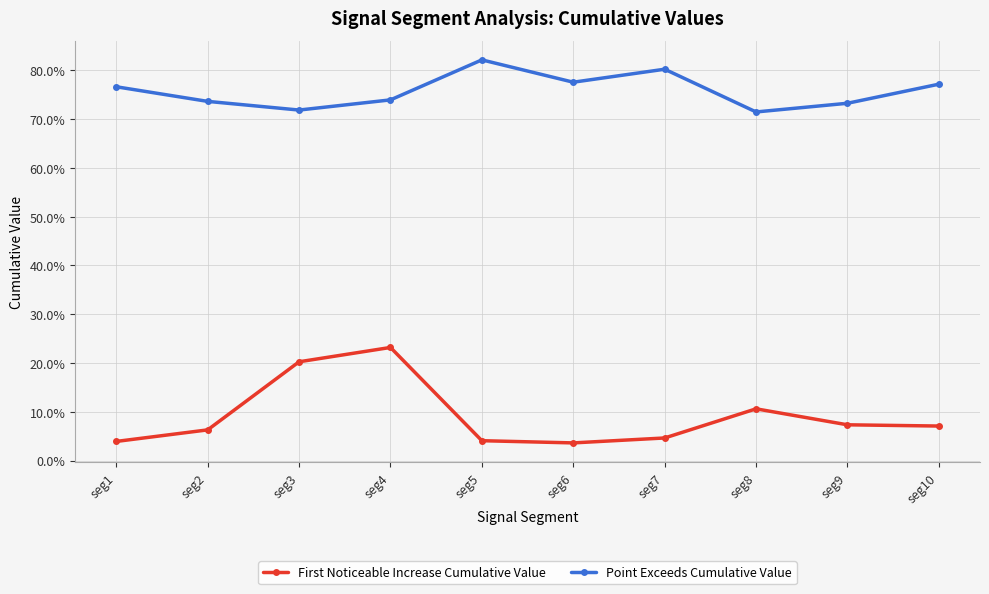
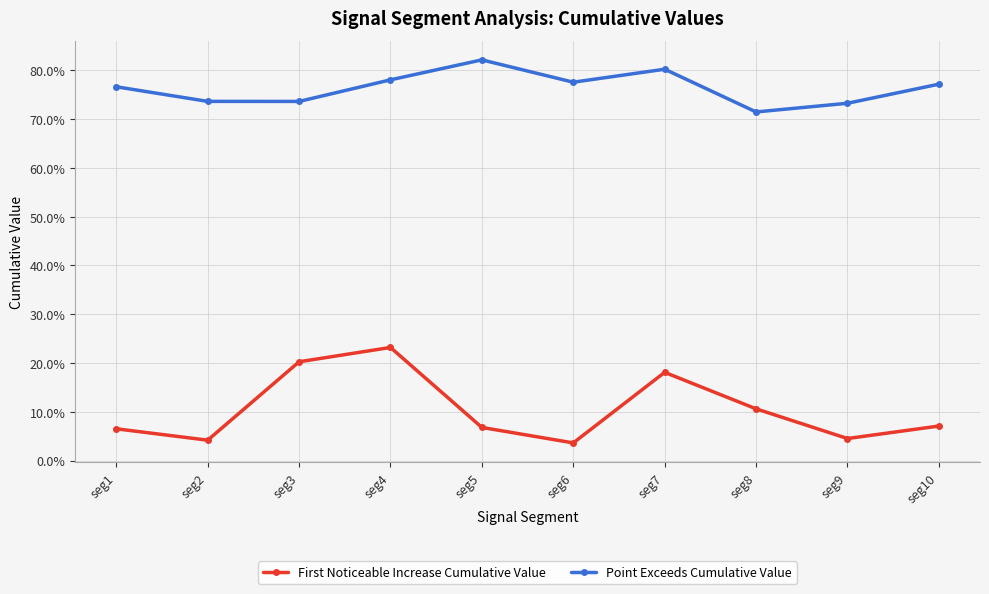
  {
    "First Noticeable Increase Cumulative Value": {
-     "seg1": "4%",
-     "seg2": "6%",
+     "seg1": "7%",
+     "seg2": "4%",
      "seg3": "20%",
      "seg4": "23%",
-     "seg5": "4%",
+     "seg5": "7%",
      "seg6": "4%",
-     "seg7": "5%",
+     "seg7": "18%",
      "seg8": "11%",
-     "seg9": "7%",
+     "seg9": "5%",
      "seg10": "7%"
    },
    "Point Exceeds Cumulative Value": {
      "seg1": "77%",
      "seg2": "74%",
-     "seg3": "72%",
-     "seg4": "74%",
+     "seg3": "74%",
+     "seg4": "78%",
      "seg5": "82%",
      "seg6": "78%",
      "seg7": "80%",
      "seg8": "71%",
      "seg9": "73%",
      "seg10": "77%"
    }
  }
